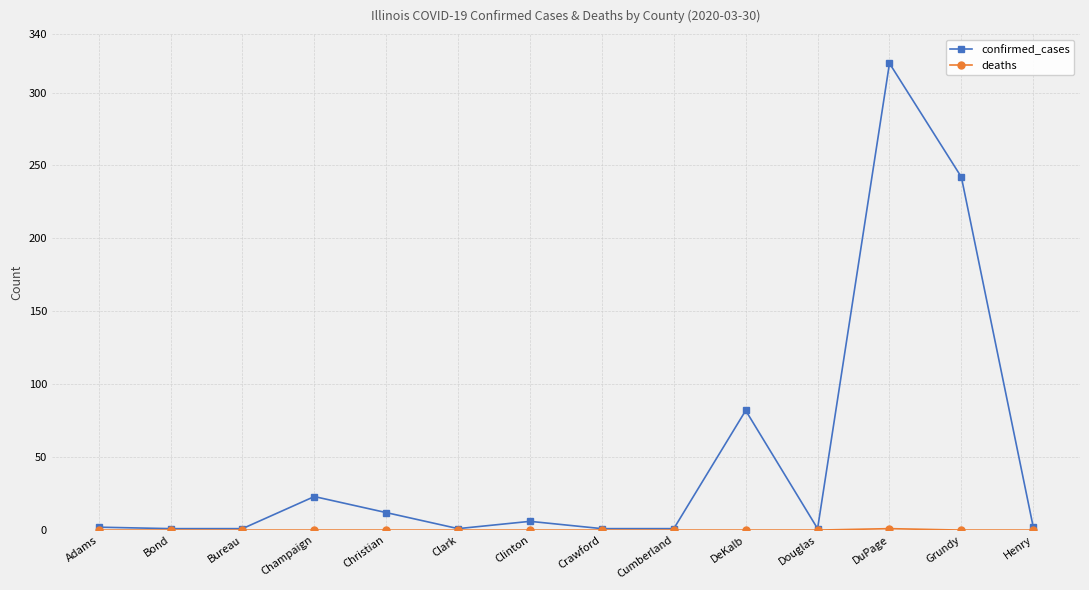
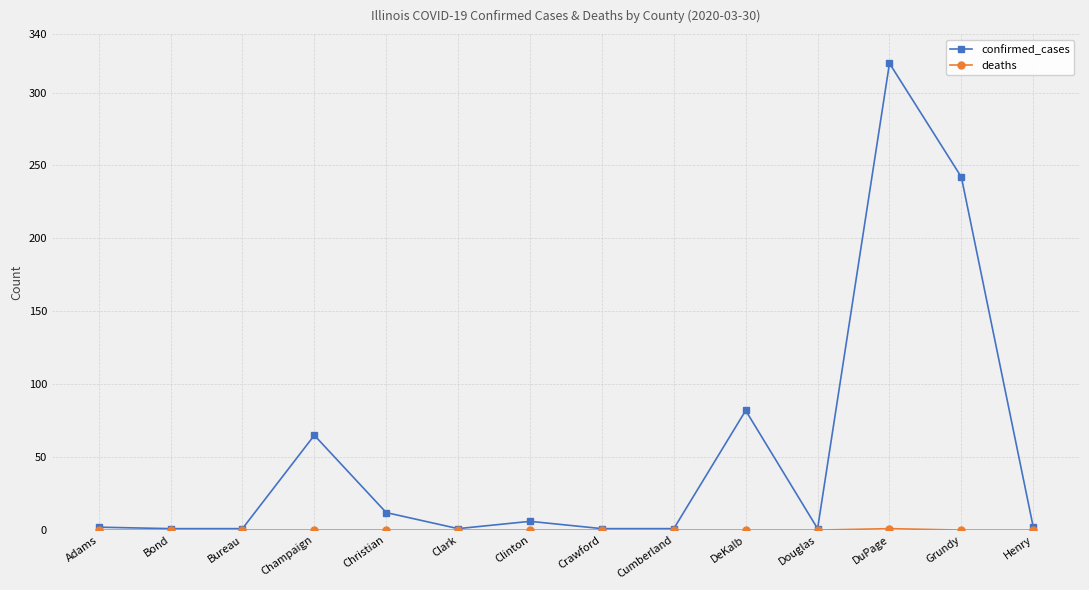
  {
    "confirmed_cases": {
      "Adams": 2,
-     "Champaign": 23,
+     "Champaign": 65,
      "Christian": 12,
      "Clinton": 6,
      "DeKalb": 82,
      "DuPage": 320,
      "Grundy": 242,
      "Henry": 2
    },
    "deaths": {
      "Adams": 0,
      "Champaign": 0,
      "Christian": 0,
      "Clinton": 0,
      "DeKalb": 0,
      "DuPage": 1,
      "Grundy": 0,
      "Henry": 0
    }
  }
